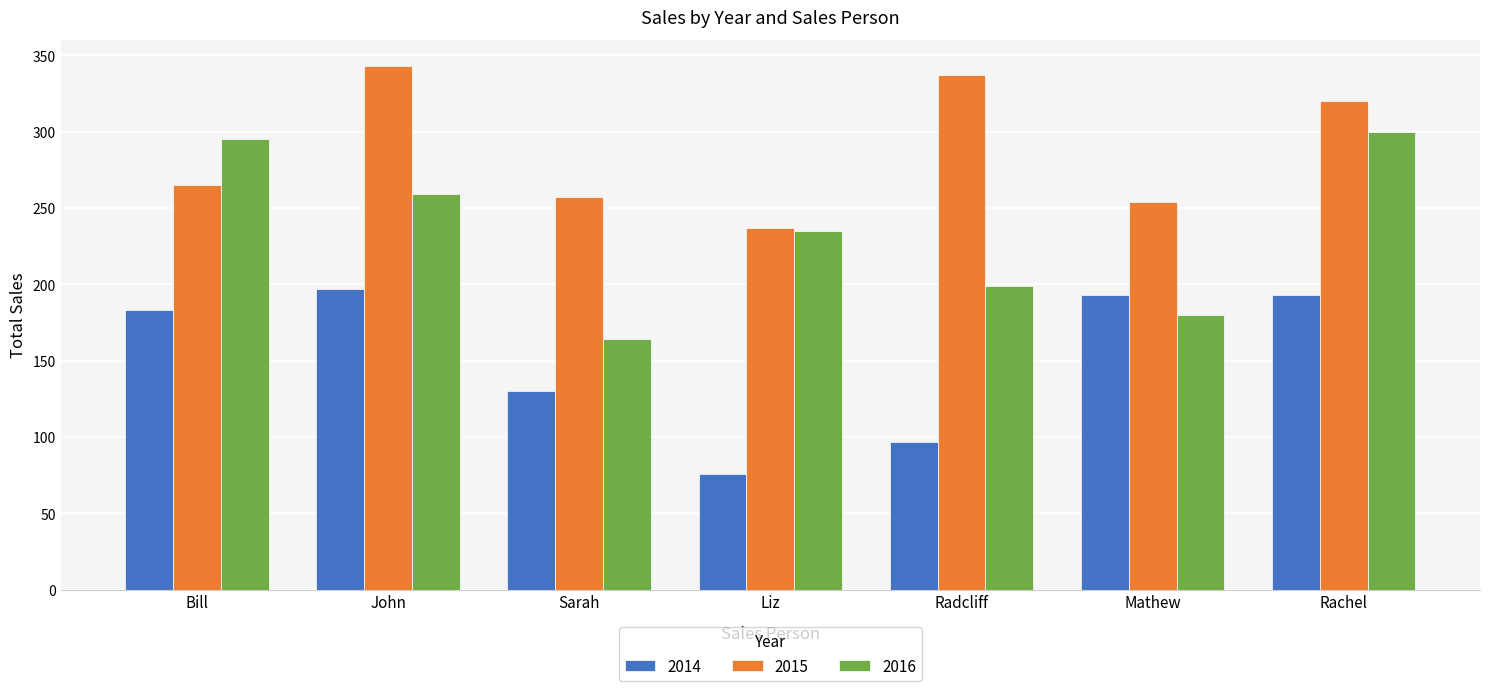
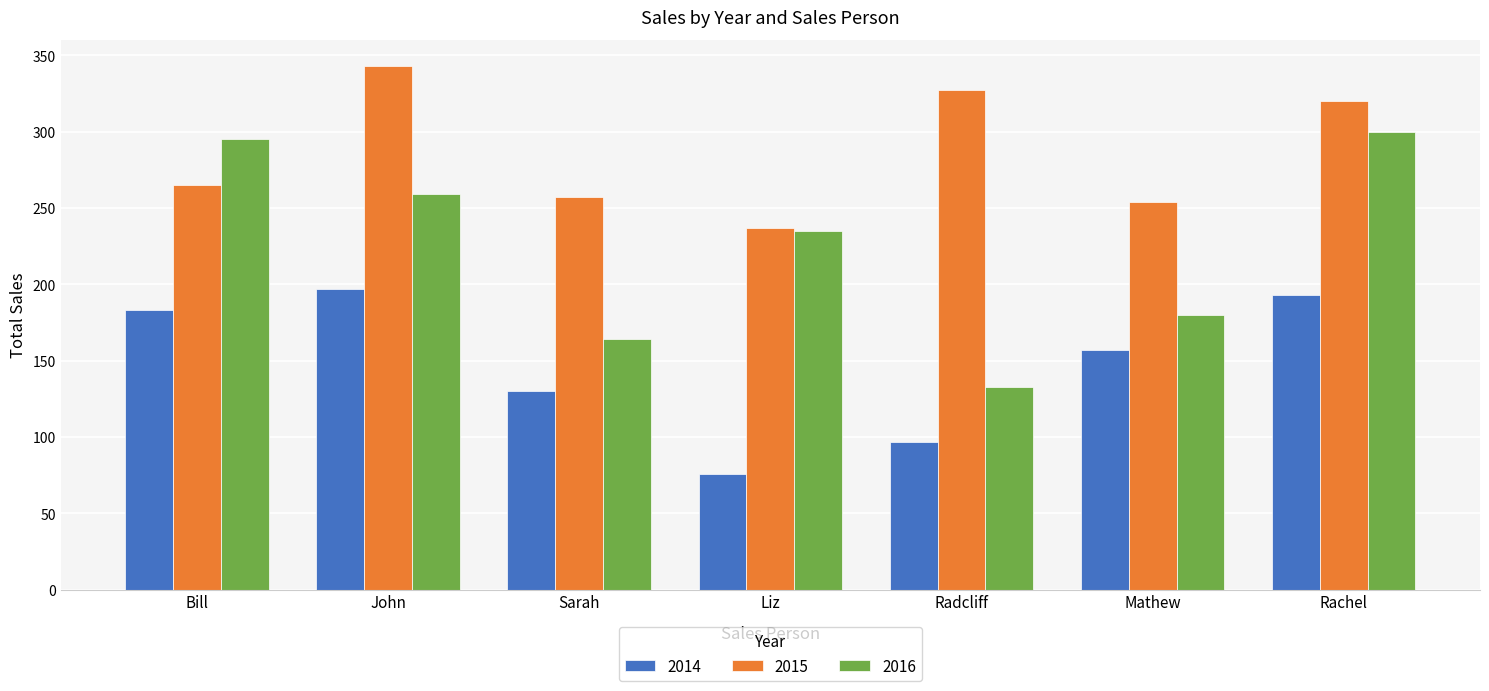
  {
    "2014": {
      "Bill": 183,
      "John": 197,
      "Sarah": 130,
      "Liz": 76,
      "Radcliff": 97,
-     "Mathew": 193,
+     "Mathew": 157,
      "Rachel": 193
    },
    "2015": {
      "Bill": 265,
      "John": 343,
      "Sarah": 257,
      "Liz": 237,
-     "Radcliff": 337,
+     "Radcliff": 327,
      "Mathew": 254,
      "Rachel": 320
    },
    "2016": {
      "Bill": 295,
      "John": 259,
      "Sarah": 164,
      "Liz": 235,
-     "Radcliff": 199,
+     "Radcliff": 133,
      "Mathew": 180,
      "Rachel": 300
    }
  }
